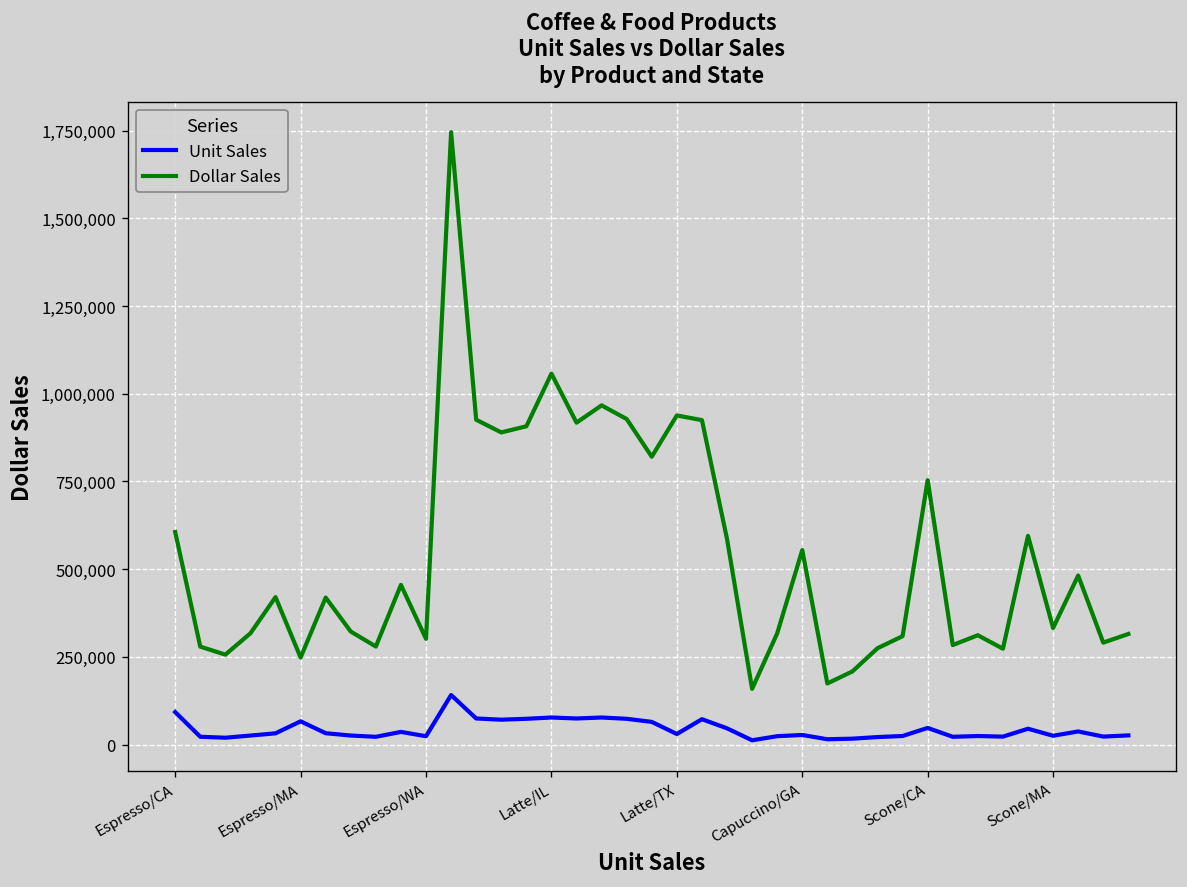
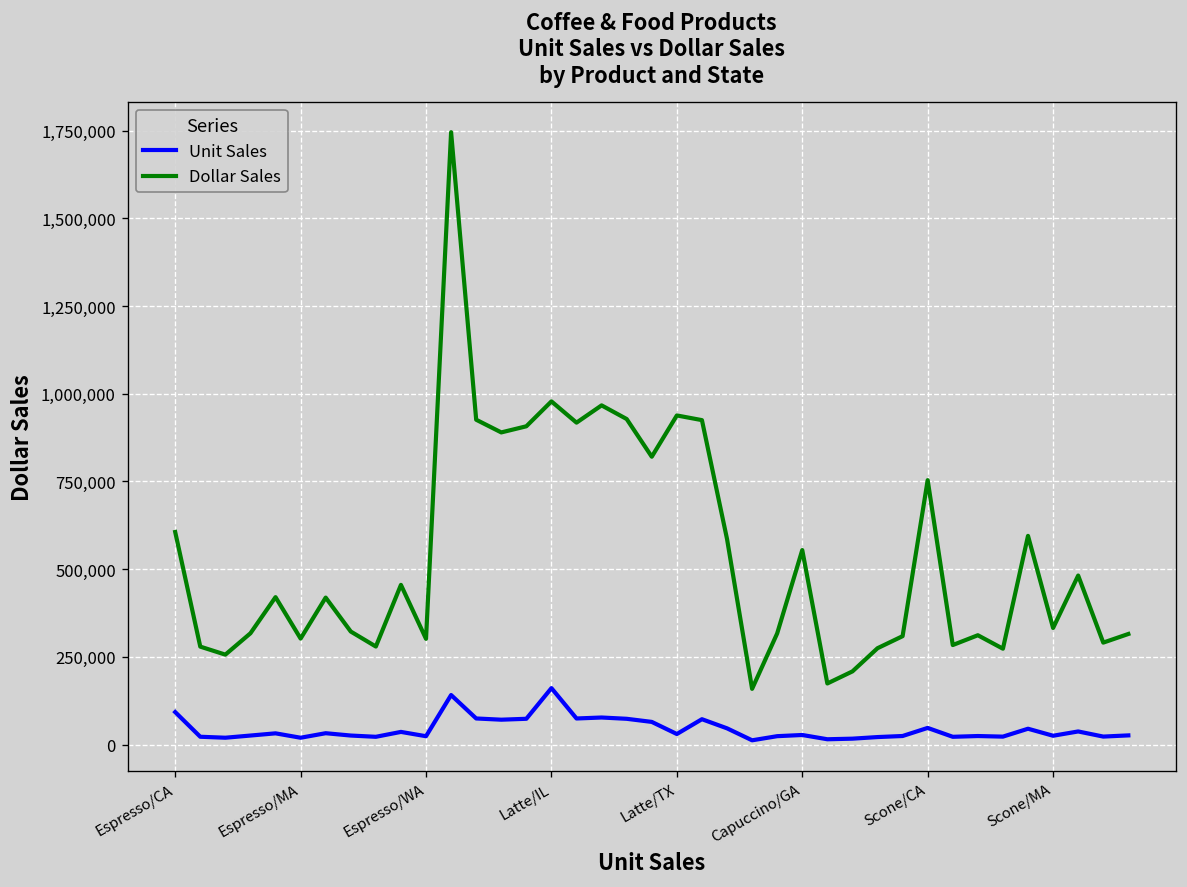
  {
    "Unit Sales": {
      "Espresso/CA": "90,000",
-     "Espresso/MA": "70,000",
+     "Espresso/MA": "20,000",
      "Espresso/WA": "20,000",
-     "Latte/IL": "80,000",
+     "Latte/IL": "160,000",
      "Latte/TX": "30,000",
      "Capuccino/GA": "30,000",
      "Scone/CA": "50,000",
      "Scone/MA": "30,000"
    },
    "Dollar Sales": {
      "Espresso/CA": "610,000",
-     "Espresso/MA": "250,000",
+     "Espresso/MA": "300,000",
      "Espresso/WA": "300,000",
-     "Latte/IL": "1,060,000",
+     "Latte/IL": "980,000",
      "Latte/TX": "940,000",
      "Capuccino/GA": "550,000",
      "Scone/CA": "750,000",
      "Scone/MA": "330,000"
    }
  }
